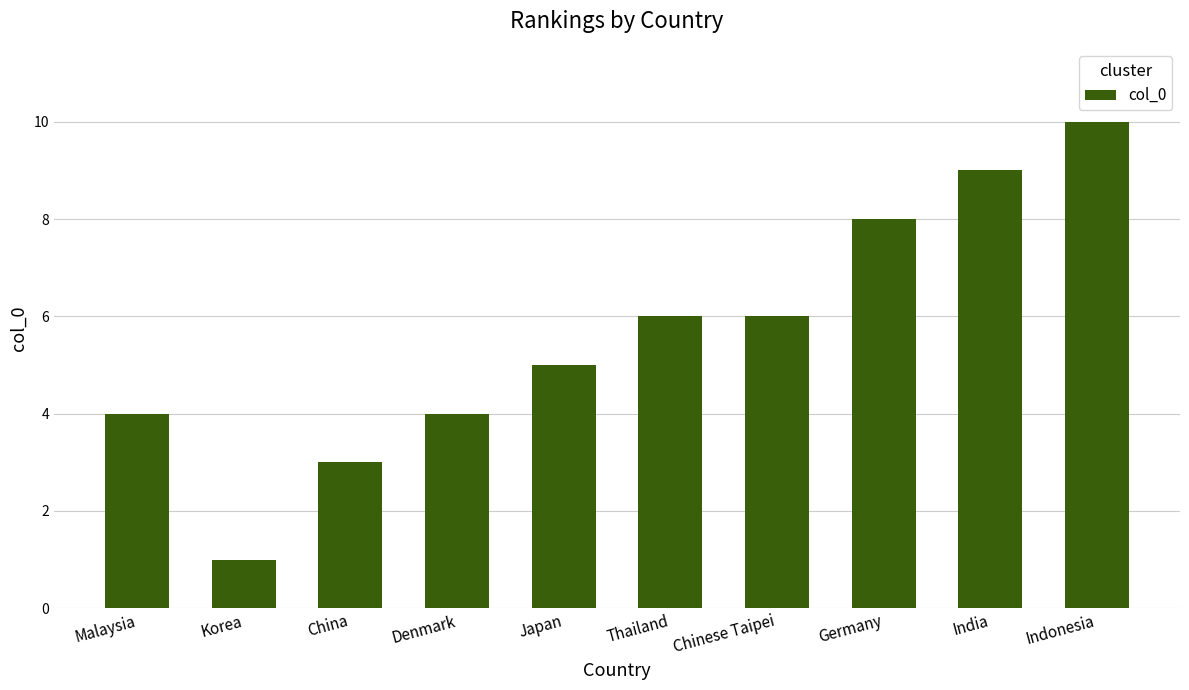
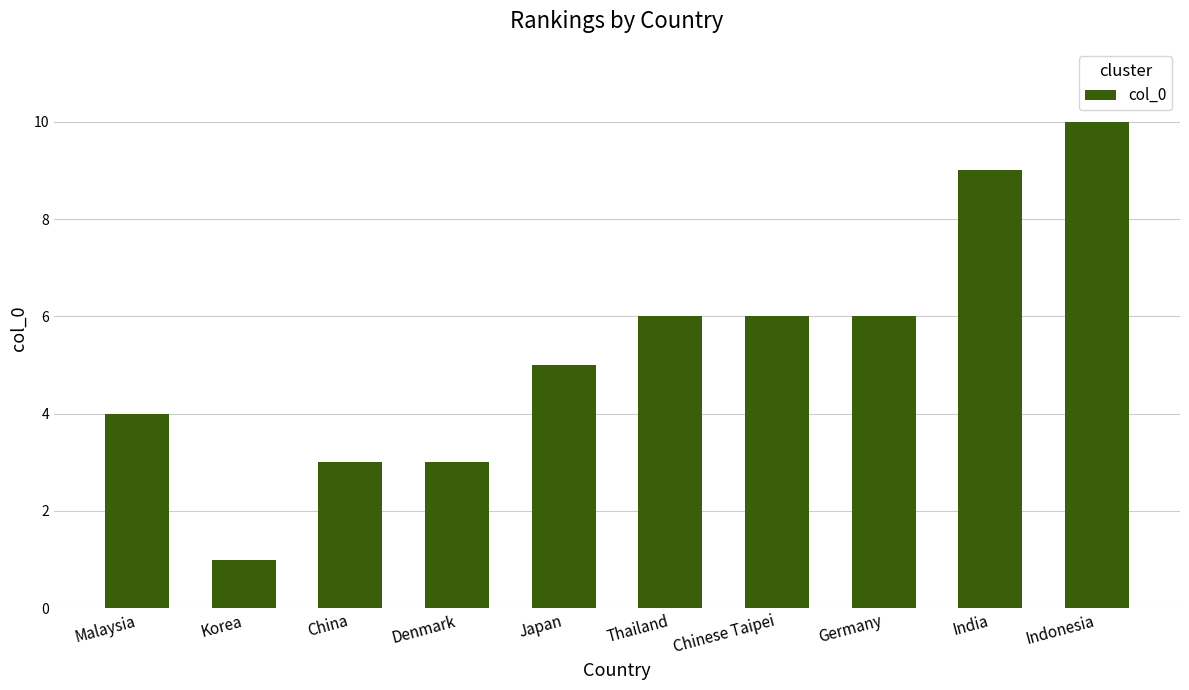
  {
    "Malaysia": 4,
    "Korea": 1,
    "China": 3,
-   "Denmark": 4,
+   "Denmark": 3,
    "Japan": 5,
    "Thailand": 6,
    "Chinese Taipei": 6,
-   "Germany": 8,
+   "Germany": 6,
    "India": 9,
    "Indonesia": 10
  }
